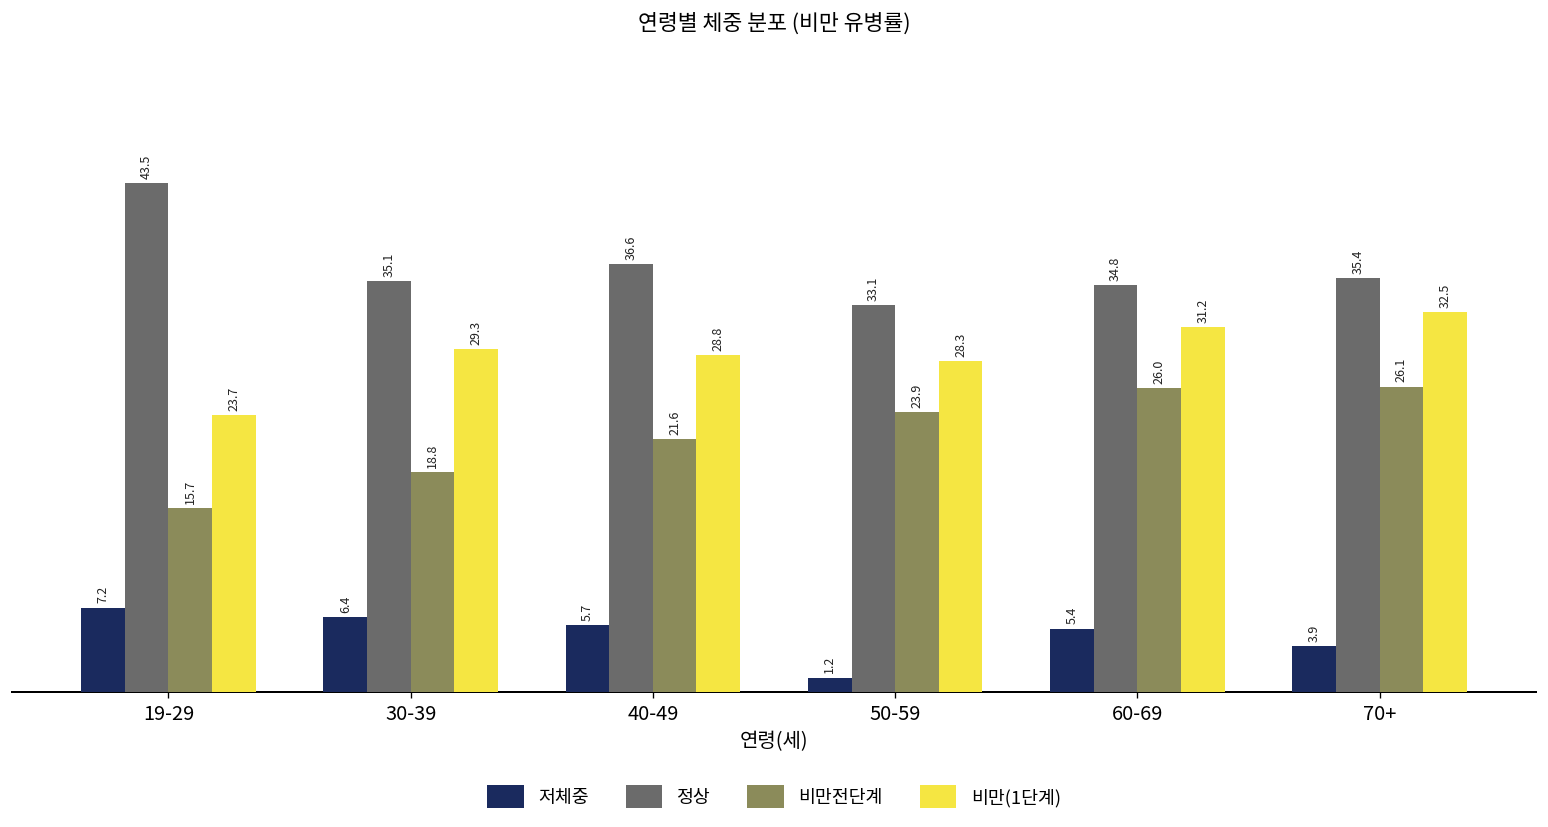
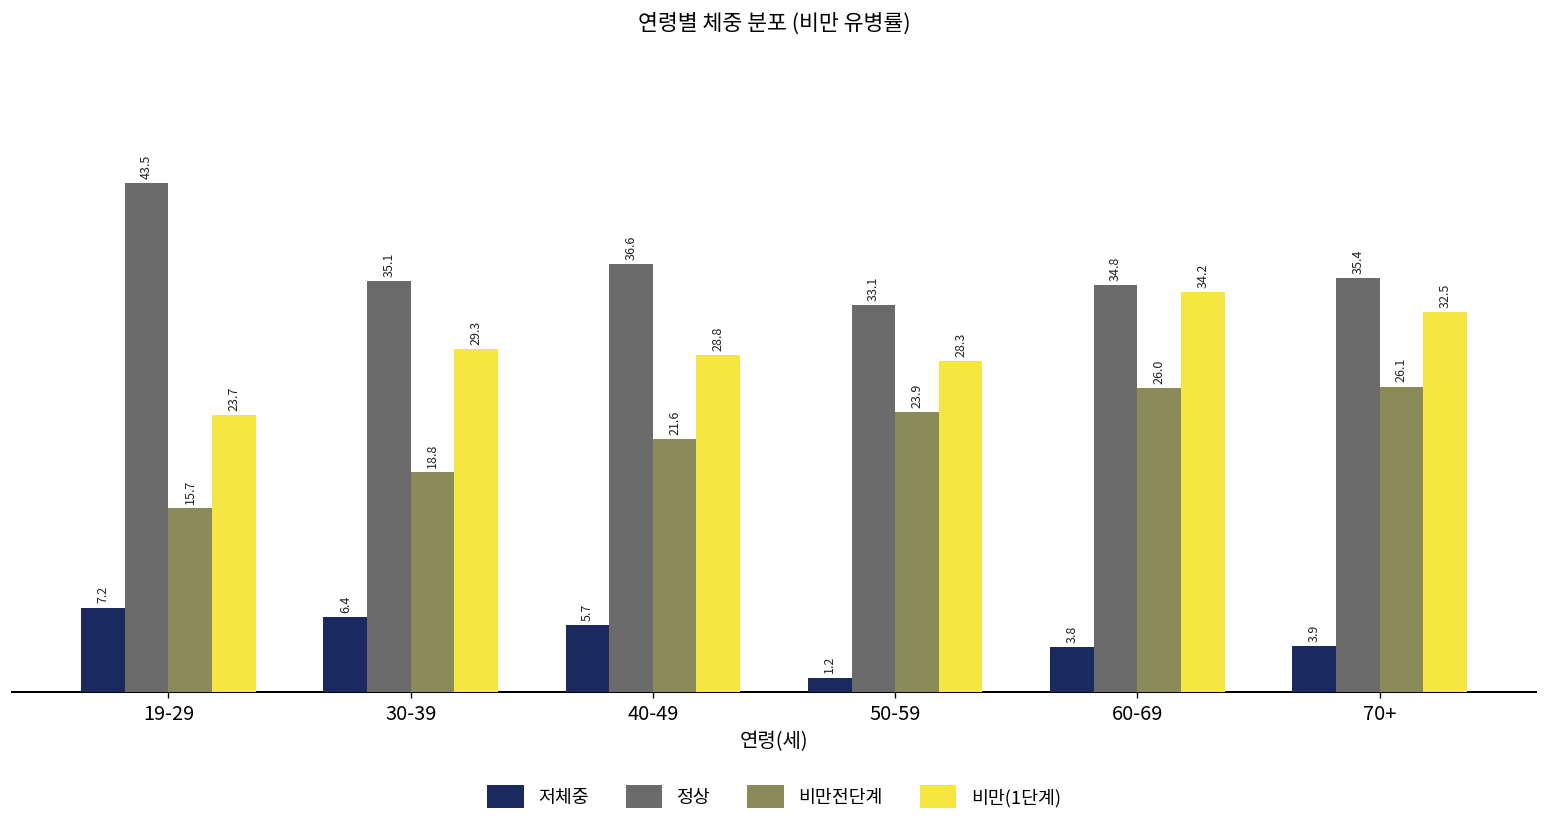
  {
    "저체중": {
      "19-29": 7.2,
      "30-39": 6.4,
      "40-49": 5.7,
      "50-59": 1.2,
-     "60-69": 5.4,
+     "60-69": 3.8,
      "70+": 3.9
    },
    "비만(1단계)": {
      "19-29": 23.7,
      "30-39": 29.3,
      "40-49": 28.8,
      "50-59": 28.3,
-     "60-69": 31.2,
+     "60-69": 34.2,
      "70+": 32.5
    }
  }
